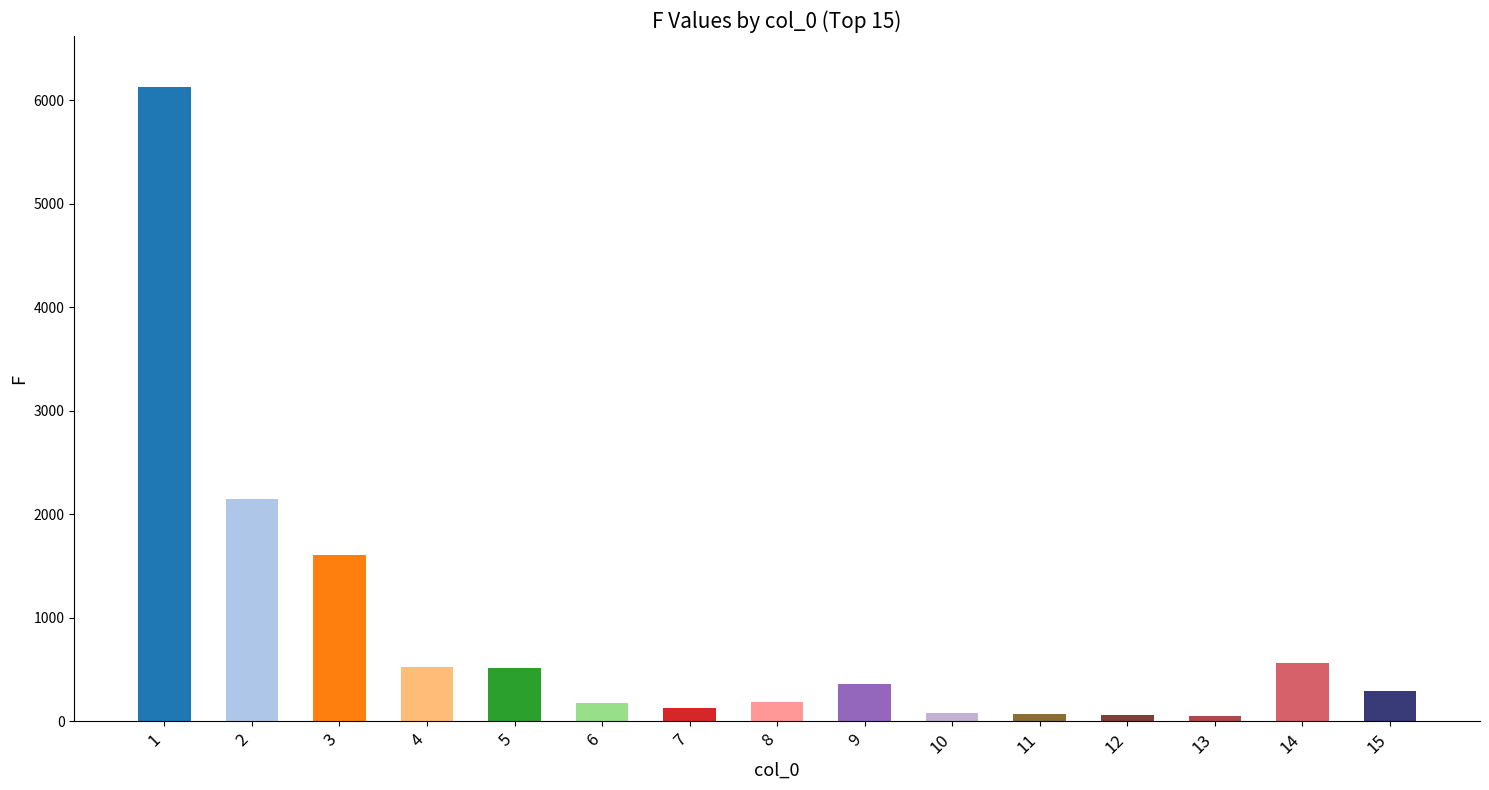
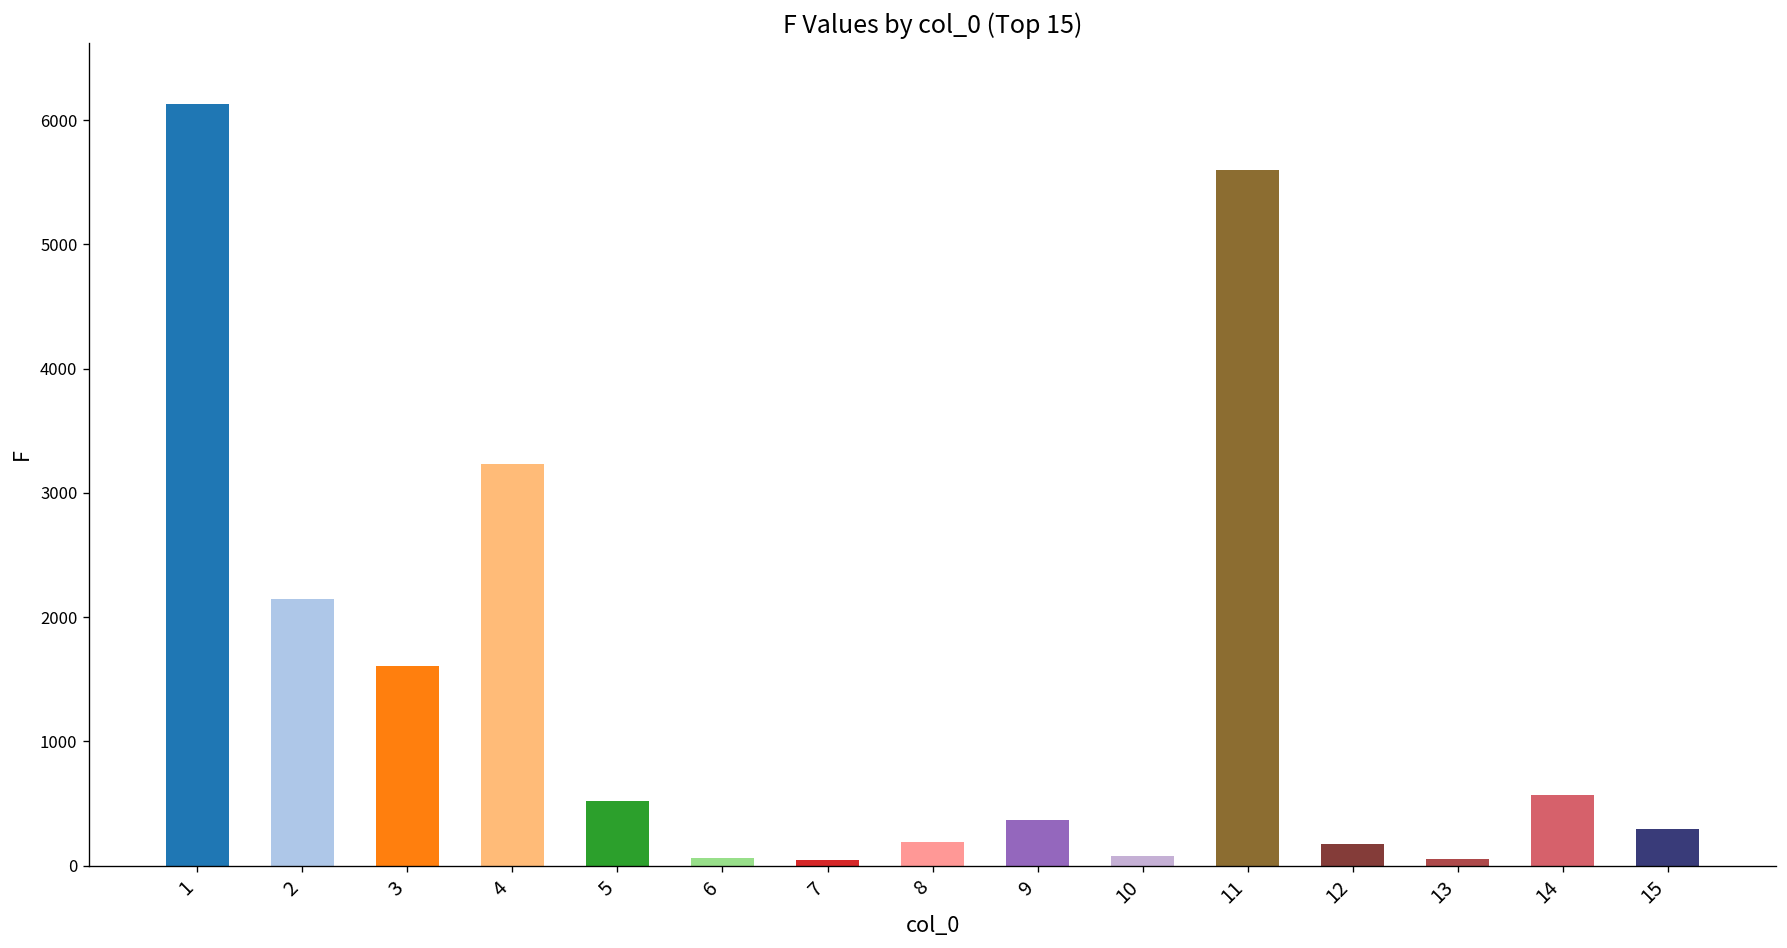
  {
    "1": 6130,
    "2": 2150,
    "3": 1610,
-   "4": 520,
+   "4": 3230,
    "5": 520,
-   "6": 180,
-   "7": 130,
+   "6": 60,
+   "7": 40,
    "8": 190,
    "9": 370,
    "10": 80,
-   "11": 70,
-   "12": 70,
+   "11": 5600,
+   "12": 180,
    "13": 50,
    "14": 570,
    "15": 300
  }
